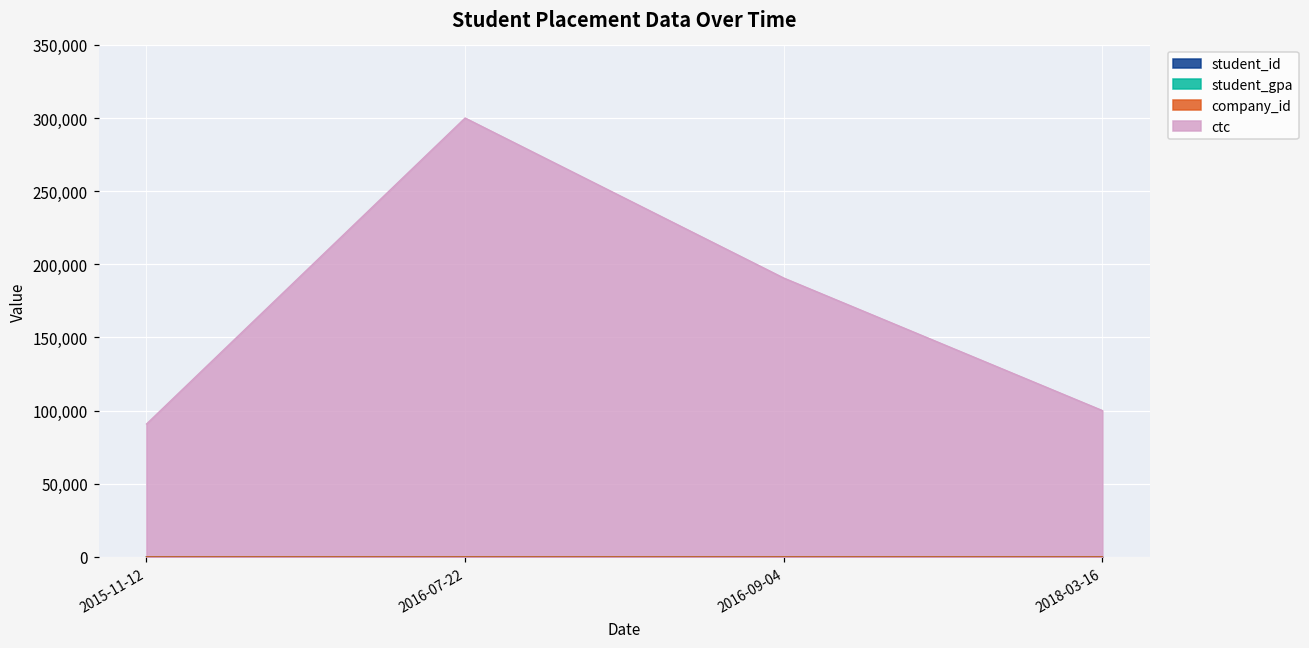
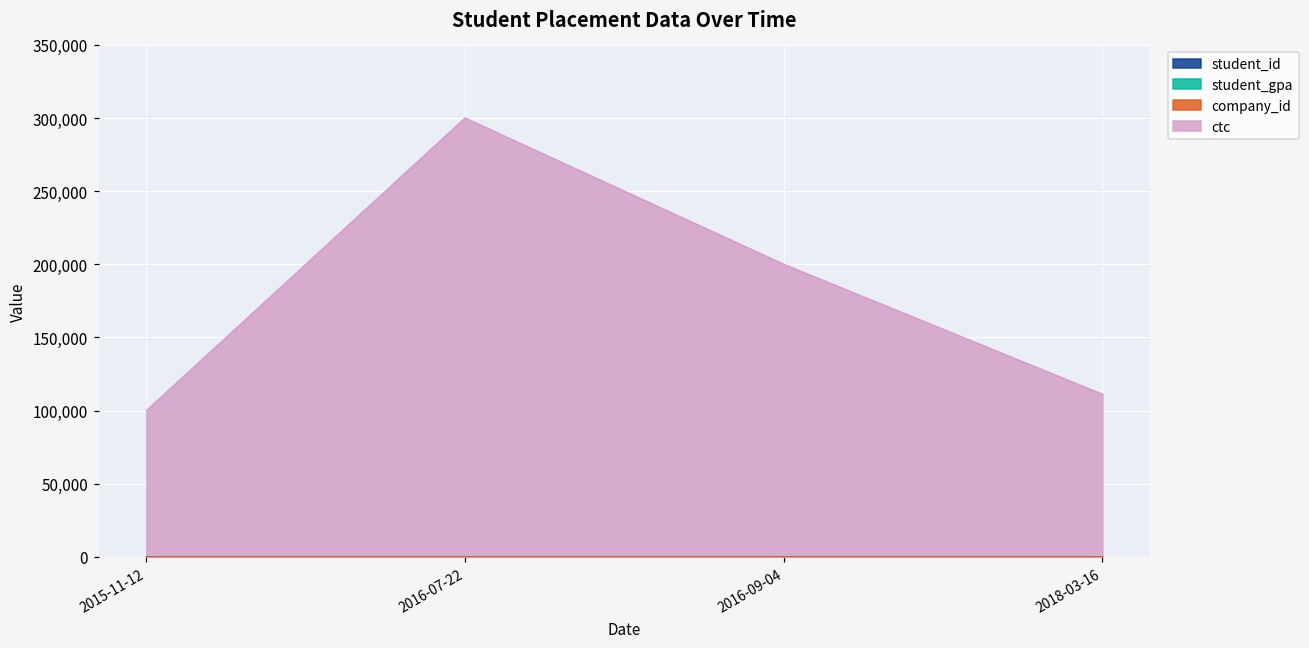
  {
    "company_id": {
      "2015-11-12": "0",
      "2016-07-22": "0",
      "2016-09-04": "0",
      "2018-03-16": "0"
    },
    "ctc": {
-     "2015-11-12": "91,000",
+     "2015-11-12": "100,000",
      "2016-07-22": "300,000",
-     "2016-09-04": "191,000",
-     "2018-03-16": "100,000"
+     "2016-09-04": "200,000",
+     "2018-03-16": "111,000"
    }
  }
